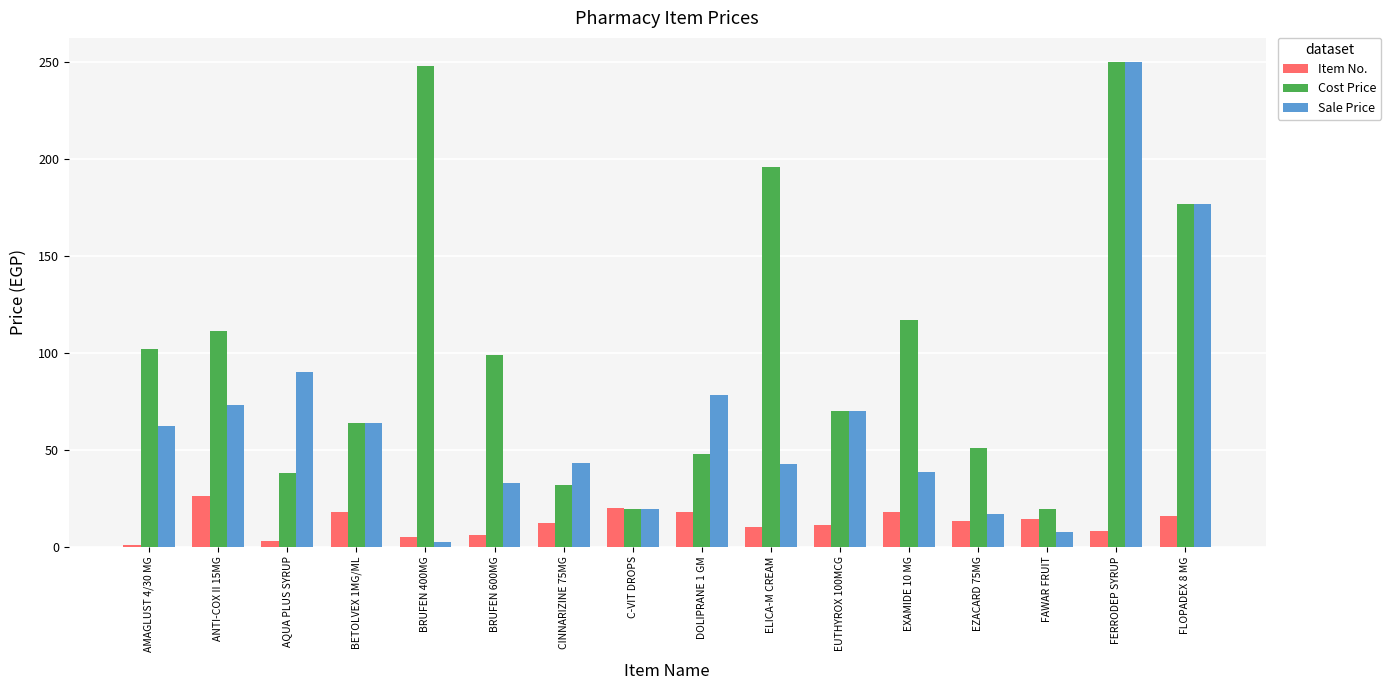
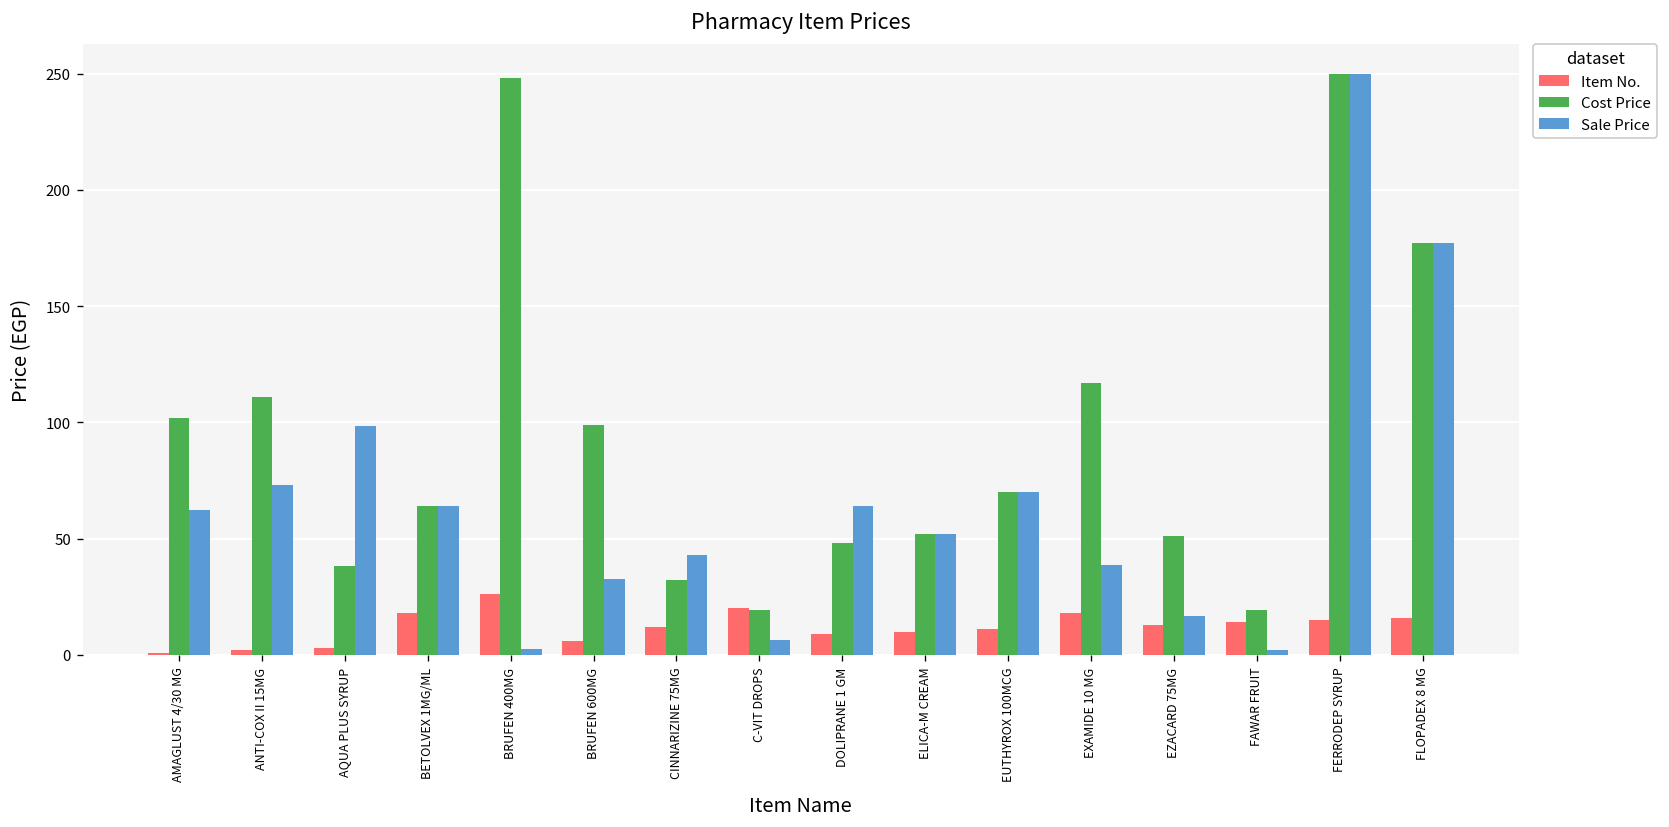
  {
    "Item No.": {
-     "ANTI-COX II 15MG": 26,
+     "ANTI-COX II 15MG": 2,
      "AQUA PLUS SYRUP": 3,
      "BETOLVEX 1MG/ML": 18,
-     "BRUFEN 400MG": 5,
+     "BRUFEN 400MG": 26,
      "BRUFEN 600MG": 6,
      "CINNARIZINE 75MG": 12,
      "C-VIT DROPS": 20,
-     "DOLIPRANE 1 GM": 18,
+     "DOLIPRANE 1 GM": 9,
      "ELICA-M CREAM": 10,
      "EUTHYROX 100MCG": 11,
      "EXAMIDE 10 MG": 18,
      "EZACARD 75MG": 13,
      "FAWAR FRUIT": 14,
-     "FERRODEP SYRUP": 8,
+     "FERRODEP SYRUP": 15,
      "FLOPADEX 8 MG": 16
    },
    "Cost Price": {
      "AMAGLUST 4/30 MG": 102,
      "ANTI-COX II 15MG": 111,
      "AQUA PLUS SYRUP": 38,
      "BETOLVEX 1MG/ML": 64,
      "BRUFEN 400MG": 248,
      "BRUFEN 600MG": 99,
      "CINNARIZINE 75MG": 32,
      "C-VIT DROPS": 20,
      "DOLIPRANE 1 GM": 48,
-     "ELICA-M CREAM": 196,
+     "ELICA-M CREAM": 52,
      "EUTHYROX 100MCG": 70,
      "EXAMIDE 10 MG": 117,
      "EZACARD 75MG": 51,
      "FAWAR FRUIT": 19,
      "FERRODEP SYRUP": 250,
      "FLOPADEX 8 MG": 177
    },
    "Sale Price": {
      "AMAGLUST 4/30 MG": 62,
      "ANTI-COX II 15MG": 73,
-     "AQUA PLUS SYRUP": 90,
+     "AQUA PLUS SYRUP": 98,
      "BETOLVEX 1MG/ML": 64,
      "BRUFEN 400MG": 3,
      "BRUFEN 600MG": 33,
      "CINNARIZINE 75MG": 43,
-     "C-VIT DROPS": 20,
-     "DOLIPRANE 1 GM": 78,
-     "ELICA-M CREAM": 43,
+     "C-VIT DROPS": 6,
+     "DOLIPRANE 1 GM": 64,
+     "ELICA-M CREAM": 52,
      "EUTHYROX 100MCG": 70,
      "EXAMIDE 10 MG": 39,
      "EZACARD 75MG": 17,
-     "FAWAR FRUIT": 8,
+     "FAWAR FRUIT": 2,
      "FERRODEP SYRUP": 250,
      "FLOPADEX 8 MG": 177
    }
  }
